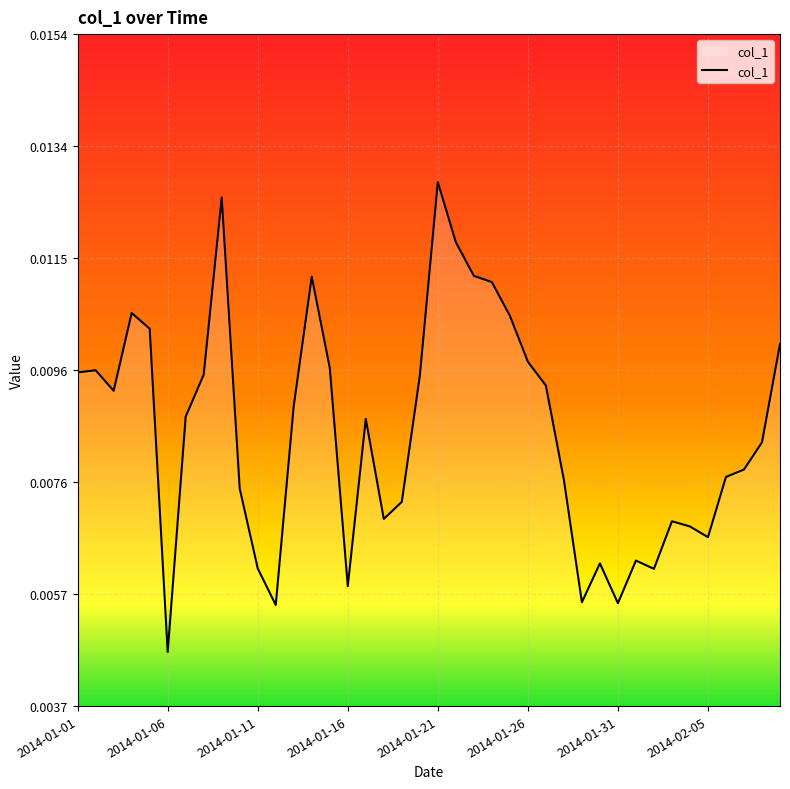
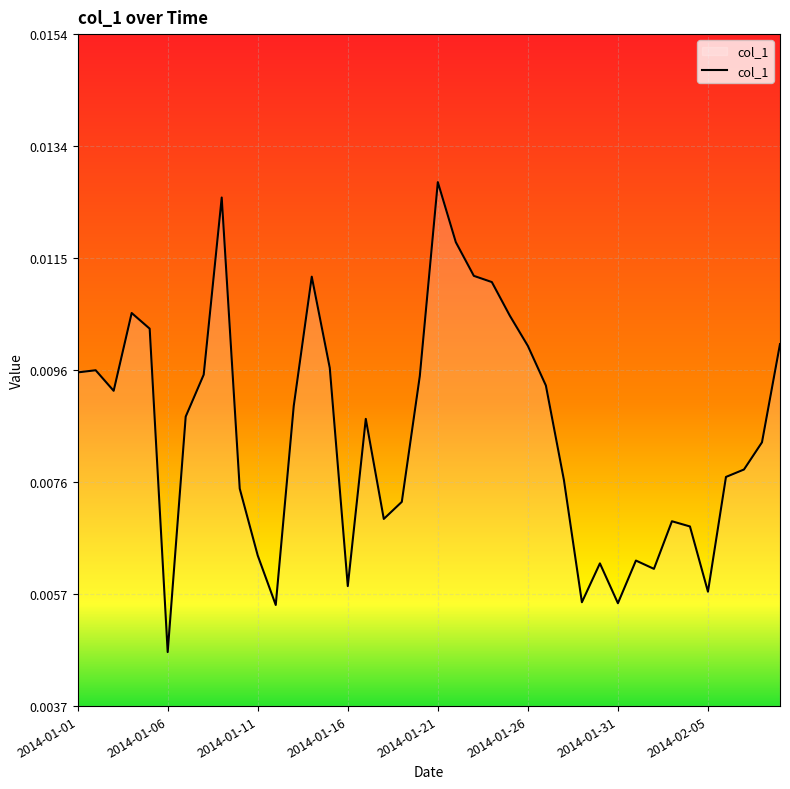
  {
    "2014-01-01": 0.0095,
    "2014-01-06": 0.0047,
-   "2014-01-11": 0.0061,
+   "2014-01-11": 0.0064,
    "2014-01-16": 0.0058,
    "2014-01-21": 0.0128,
-   "2014-01-26": 0.0097,
+   "2014-01-26": 0.0100,
    "2014-01-31": 0.0055,
-   "2014-02-05": 0.0067
+   "2014-02-05": 0.0057
  }
